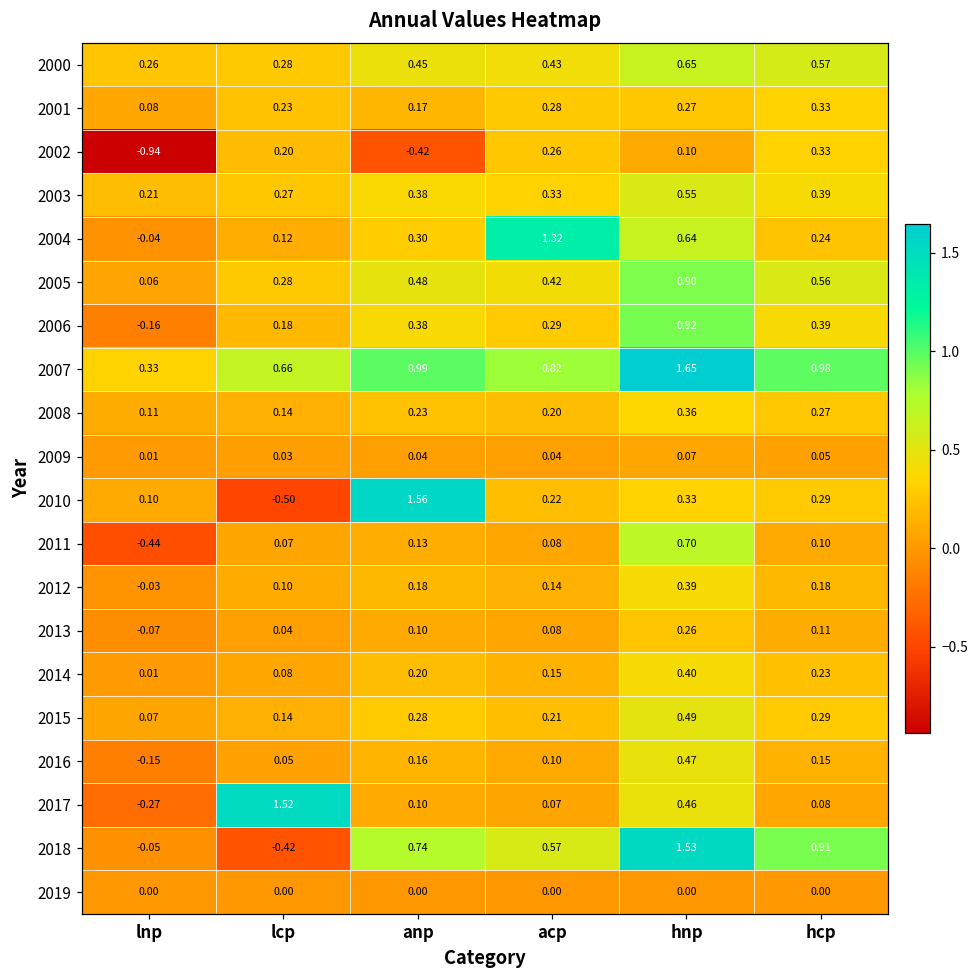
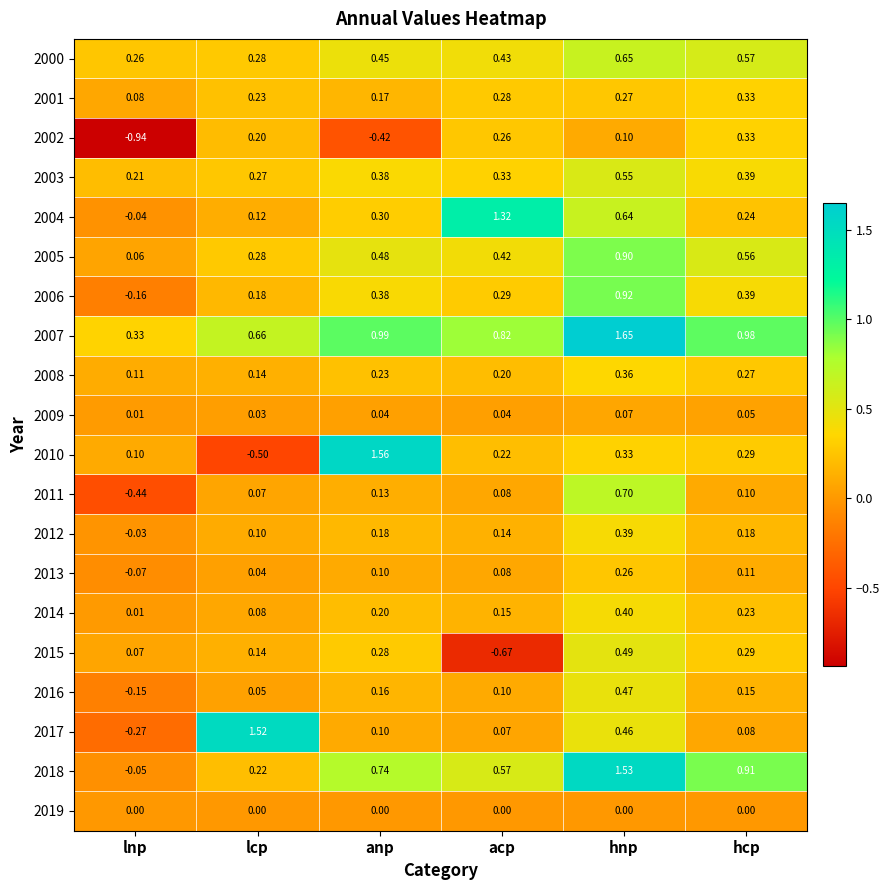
  {
    "2000": {
      "lnp": 0.26,
      "lcp": 0.28,
      "anp": 0.45,
      "acp": 0.43,
      "hnp": 0.65,
      "hcp": 0.57
    },
    "2001": {
      "lnp": 0.08,
      "lcp": 0.23,
      "anp": 0.17,
      "acp": 0.28,
      "hnp": 0.27,
      "hcp": 0.33
    },
    "2002": {
      "lnp": -0.94,
      "lcp": 0.20,
      "anp": -0.42,
      "acp": 0.26,
      "hnp": 0.10,
      "hcp": 0.33
    },
    "2003": {
      "lnp": 0.21,
      "lcp": 0.27,
      "anp": 0.38,
      "acp": 0.33,
      "hnp": 0.55,
      "hcp": 0.39
    },
    "2004": {
      "lnp": -0.04,
      "lcp": 0.12,
      "anp": 0.30,
      "acp": 1.32,
      "hnp": 0.64,
      "hcp": 0.24
    },
    "2005": {
      "lnp": 0.06,
      "lcp": 0.28,
      "anp": 0.48,
      "acp": 0.42,
      "hnp": 0.90,
      "hcp": 0.56
    },
    "2006": {
      "lnp": -0.16,
      "lcp": 0.18,
      "anp": 0.38,
      "acp": 0.29,
      "hnp": 0.92,
      "hcp": 0.39
    },
    "2007": {
      "lnp": 0.33,
      "lcp": 0.66,
      "anp": 0.99,
      "acp": 0.82,
      "hnp": 1.65,
      "hcp": 0.98
    },
    "2008": {
      "lnp": 0.11,
      "lcp": 0.14,
      "anp": 0.23,
      "acp": 0.20,
      "hnp": 0.36,
      "hcp": 0.27
    },
    "2009": {
      "lnp": 0.01,
      "lcp": 0.03,
      "anp": 0.04,
      "acp": 0.04,
      "hnp": 0.07,
      "hcp": 0.05
    },
    "2010": {
      "lnp": 0.10,
      "lcp": -0.50,
      "anp": 1.56,
      "acp": 0.22,
      "hnp": 0.33,
      "hcp": 0.29
    },
    "2011": {
      "lnp": -0.44,
      "lcp": 0.07,
      "anp": 0.13,
      "acp": 0.08,
      "hnp": 0.70,
      "hcp": 0.10
    },
    "2012": {
      "lnp": -0.03,
      "lcp": 0.10,
      "anp": 0.18,
      "acp": 0.14,
      "hnp": 0.39,
      "hcp": 0.18
    },
    "2013": {
      "lnp": -0.07,
      "lcp": 0.04,
      "anp": 0.10,
      "acp": 0.08,
      "hnp": 0.26,
      "hcp": 0.11
    },
    "2014": {
      "lnp": 0.01,
      "lcp": 0.08,
      "anp": 0.20,
      "acp": 0.15,
      "hnp": 0.40,
      "hcp": 0.23
    },
    "2015": {
      "lnp": 0.07,
      "lcp": 0.14,
      "anp": 0.28,
-     "acp": 0.21,
+     "acp": -0.67,
      "hnp": 0.49,
      "hcp": 0.29
    },
    "2016": {
      "lnp": -0.15,
      "lcp": 0.05,
      "anp": 0.16,
      "acp": 0.10,
      "hnp": 0.47,
      "hcp": 0.15
    },
    "2017": {
      "lnp": -0.27,
      "lcp": 1.52,
      "anp": 0.10,
      "acp": 0.07,
      "hnp": 0.46,
      "hcp": 0.08
    },
    "2018": {
      "lnp": -0.05,
-     "lcp": -0.42,
+     "lcp": 0.22,
      "anp": 0.74,
      "acp": 0.57,
      "hnp": 1.53,
      "hcp": 0.91
    },
    "2019": {
      "lnp": 0.00,
      "lcp": 0.00,
      "anp": 0.00,
      "acp": 0.00,
      "hnp": 0.00,
      "hcp": 0.00
    }
  }
